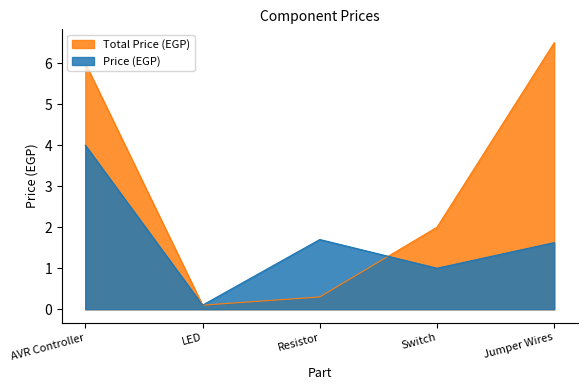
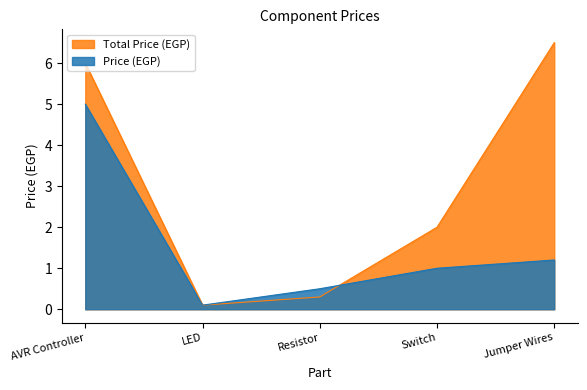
  {
    "Total Price (EGP)": {
      "Resistor": 0.3,
      "Switch": 2.0,
      "Jumper Wires": 6.5
    },
    "Price (EGP)": {
-     "AVR Controller": 4,
-     "Resistor": 1.7,
+     "AVR Controller": 5,
+     "Resistor": 0.5,
      "Switch": 1.0,
-     "Jumper Wires": 1.6
+     "Jumper Wires": 1.2
    }
  }
